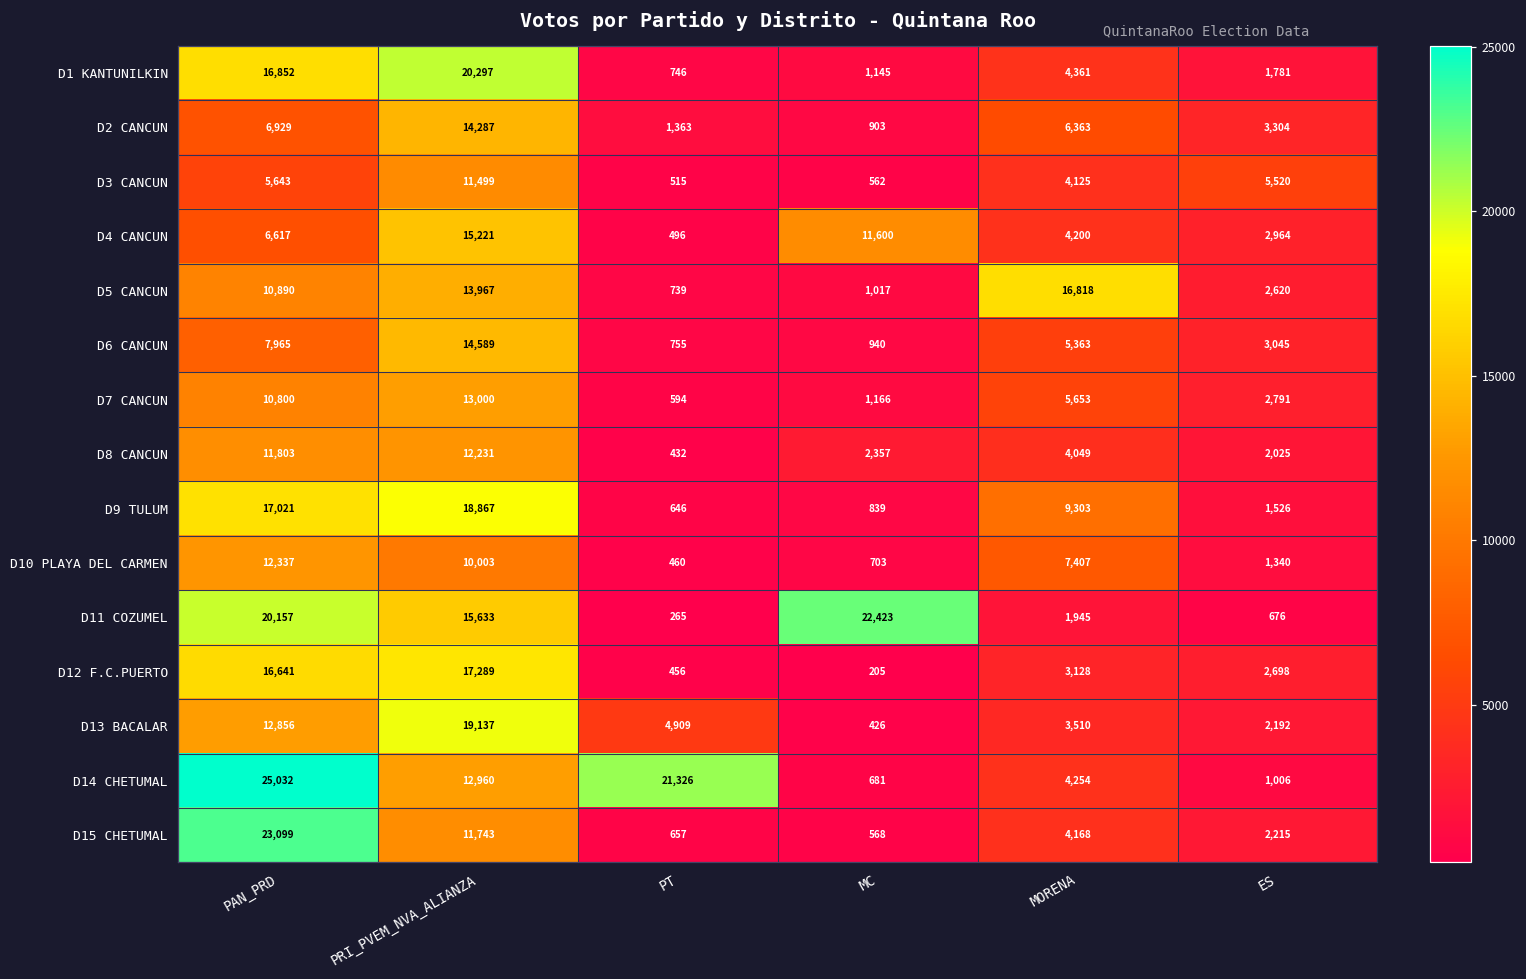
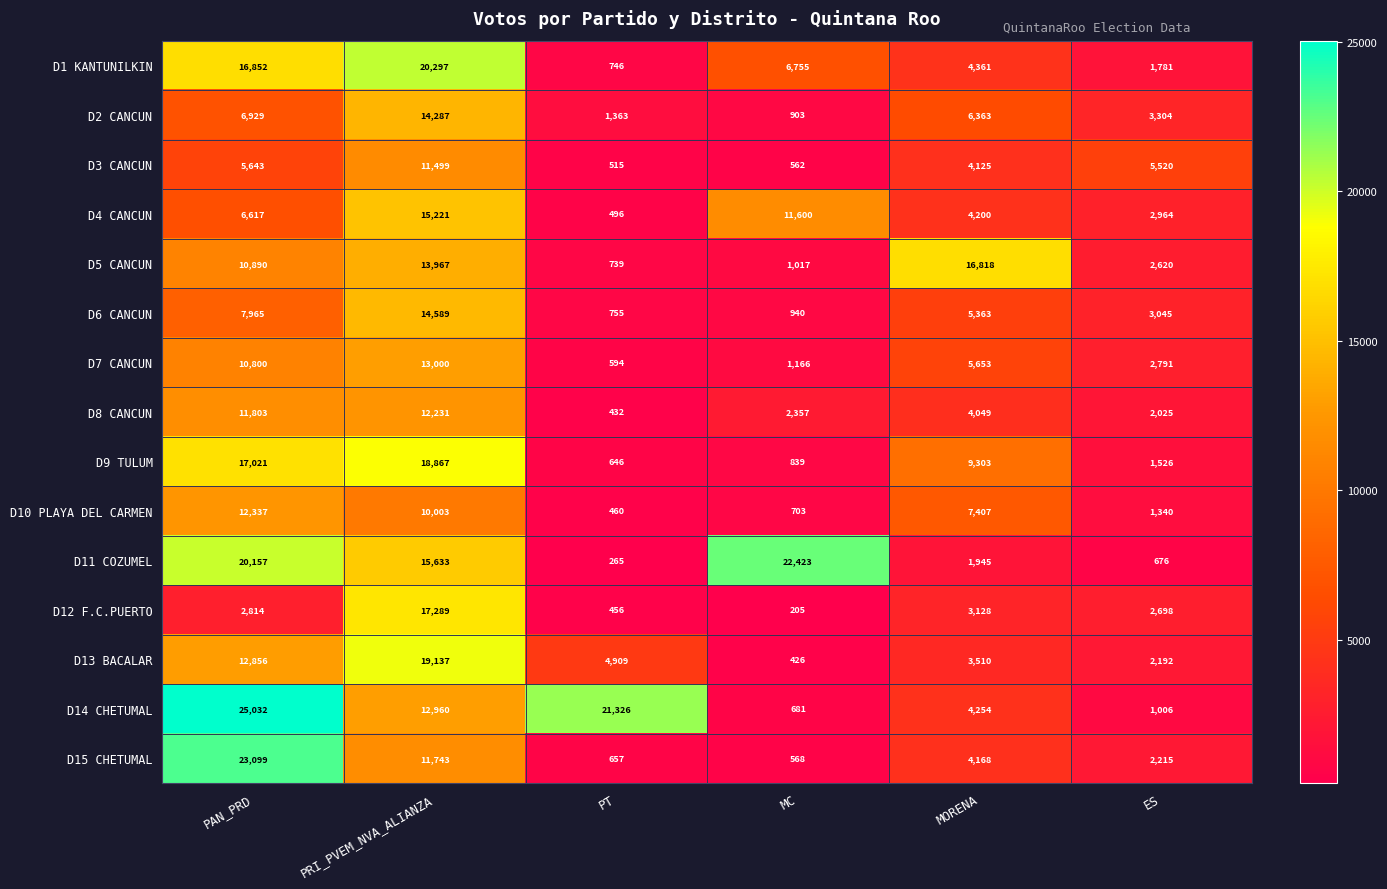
  {
    "D1 KANTUNILKIN": {
      "PAN_PRD": "16,852",
      "PRI_PVEM_NVA_ALIANZA": "20,297",
      "PT": "746",
-     "MC": "1,145",
+     "MC": "6,755",
      "MORENA": "4,361",
      "ES": "1,781"
    },
    "D2 CANCUN": {
      "PAN_PRD": "6,929",
      "PRI_PVEM_NVA_ALIANZA": "14,287",
      "PT": "1,363",
      "MC": "903",
      "MORENA": "6,363",
      "ES": "3,304"
    },
    "D3 CANCUN": {
      "PAN_PRD": "5,643",
      "PRI_PVEM_NVA_ALIANZA": "11,499",
      "PT": "515",
      "MC": "562",
      "MORENA": "4,125",
      "ES": "5,520"
    },
    "D4 CANCUN": {
      "PAN_PRD": "6,617",
      "PRI_PVEM_NVA_ALIANZA": "15,221",
      "PT": "496",
      "MC": "11,600",
      "MORENA": "4,200",
      "ES": "2,964"
    },
    "D5 CANCUN": {
      "PAN_PRD": "10,890",
      "PRI_PVEM_NVA_ALIANZA": "13,967",
      "PT": "739",
      "MC": "1,017",
      "MORENA": "16,818",
      "ES": "2,620"
    },
    "D6 CANCUN": {
      "PAN_PRD": "7,965",
      "PRI_PVEM_NVA_ALIANZA": "14,589",
      "PT": "755",
      "MC": "940",
      "MORENA": "5,363",
      "ES": "3,045"
    },
    "D7 CANCUN": {
      "PAN_PRD": "10,800",
      "PRI_PVEM_NVA_ALIANZA": "13,000",
      "PT": "594",
      "MC": "1,166",
      "MORENA": "5,653",
      "ES": "2,791"
    },
    "D8 CANCUN": {
      "PAN_PRD": "11,803",
      "PRI_PVEM_NVA_ALIANZA": "12,231",
      "PT": "432",
      "MC": "2,357",
      "MORENA": "4,049",
      "ES": "2,025"
    },
    "D9 TULUM": {
      "PAN_PRD": "17,021",
      "PRI_PVEM_NVA_ALIANZA": "18,867",
      "PT": "646",
      "MC": "839",
      "MORENA": "9,303",
      "ES": "1,526"
    },
    "D10 PLAYA DEL CARMEN": {
      "PAN_PRD": "12,337",
      "PRI_PVEM_NVA_ALIANZA": "10,003",
      "PT": "460",
      "MC": "703",
      "MORENA": "7,407",
      "ES": "1,340"
    },
    "D11 COZUMEL": {
      "PAN_PRD": "20,157",
      "PRI_PVEM_NVA_ALIANZA": "15,633",
      "PT": "265",
      "MC": "22,423",
      "MORENA": "1,945",
      "ES": "676"
    },
    "D12 F.C.PUERTO": {
-     "PAN_PRD": "16,641",
+     "PAN_PRD": "2,814",
      "PRI_PVEM_NVA_ALIANZA": "17,289",
      "PT": "456",
      "MC": "205",
      "MORENA": "3,128",
      "ES": "2,698"
    },
    "D13 BACALAR": {
      "PAN_PRD": "12,856",
      "PRI_PVEM_NVA_ALIANZA": "19,137",
      "PT": "4,909",
      "MC": "426",
      "MORENA": "3,510",
      "ES": "2,192"
    },
    "D14 CHETUMAL": {
      "PAN_PRD": "25,032",
      "PRI_PVEM_NVA_ALIANZA": "12,960",
      "PT": "21,326",
      "MC": "681",
      "MORENA": "4,254",
      "ES": "1,006"
    },
    "D15 CHETUMAL": {
      "PAN_PRD": "23,099",
      "PRI_PVEM_NVA_ALIANZA": "11,743",
      "PT": "657",
      "MC": "568",
      "MORENA": "4,168",
      "ES": "2,215"
    }
  }
